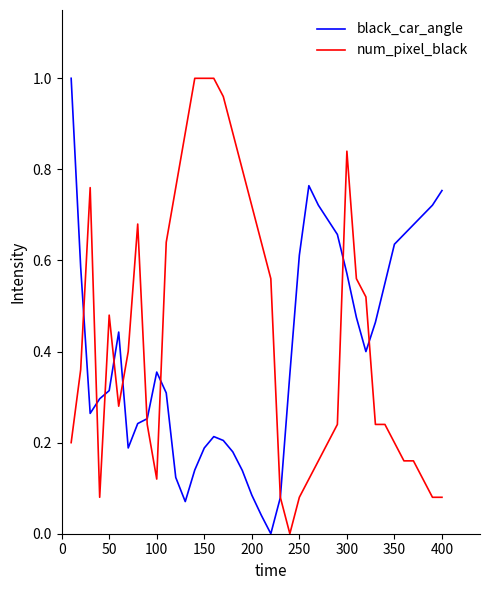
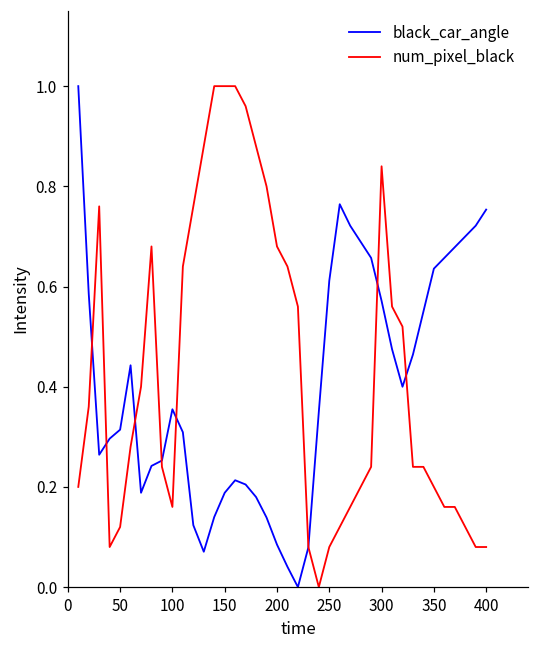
  {
    "black_car_angle": {
      "50": 0.31,
      "100": 0.35,
      "150": 0.19,
      "200": 0.08,
      "250": 0.61,
      "300": 0.57,
      "350": 0.64,
      "400": 0.75
    },
    "num_pixel_black": {
-     "50": 0.48,
-     "100": 0.12,
+     "50": 0.12,
+     "100": 0.16,
      "150": 1.00,
-     "200": 0.72,
+     "200": 0.68,
      "250": 0.08,
      "300": 0.84,
      "350": 0.20,
      "400": 0.08
    }
  }
